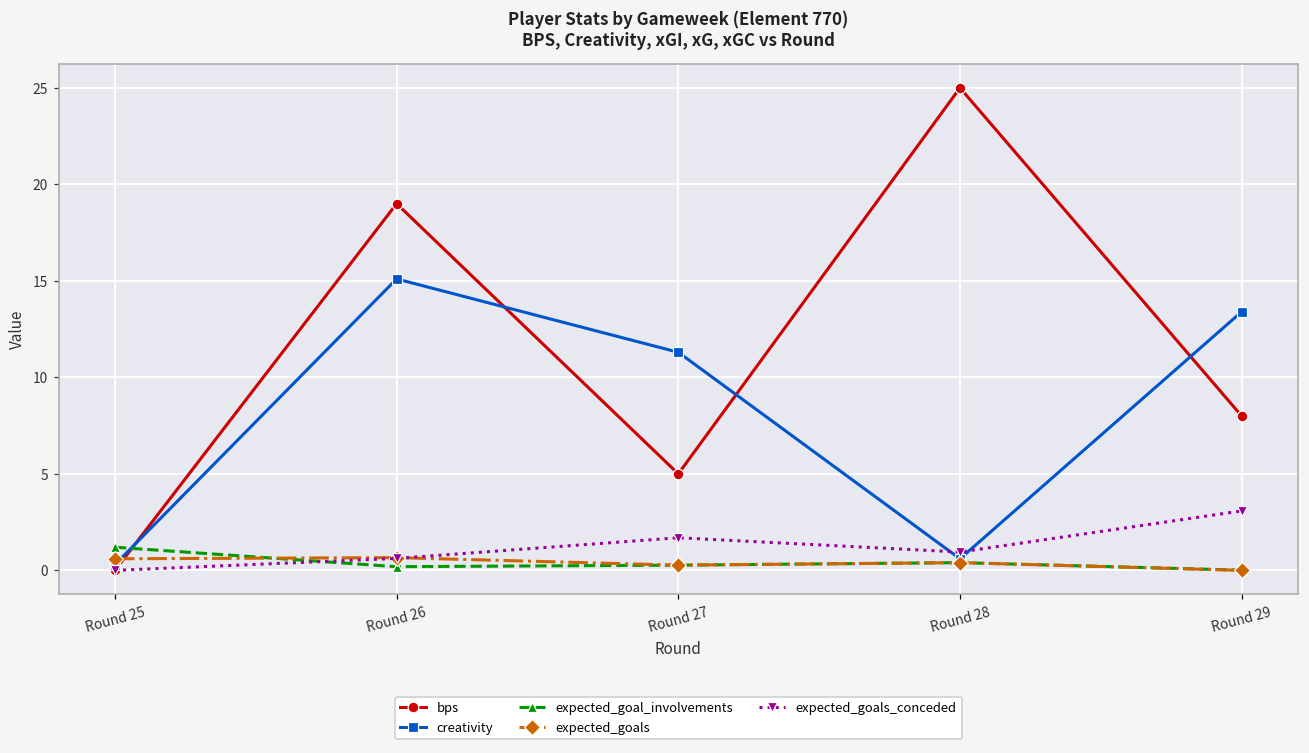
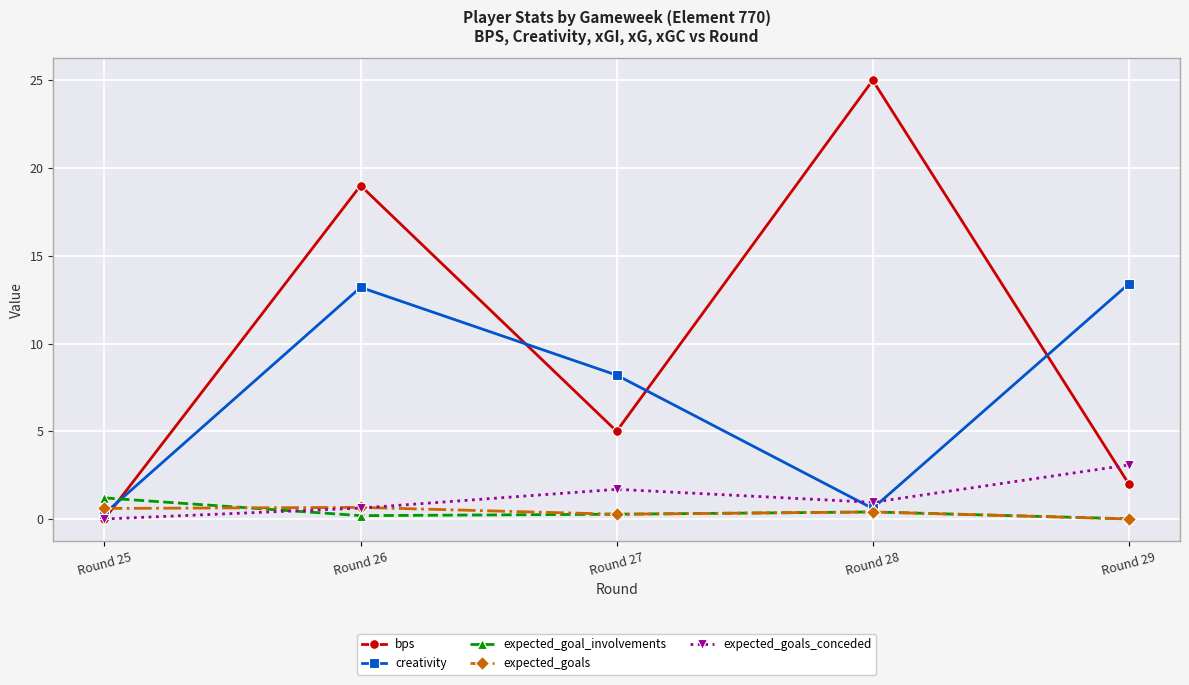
  {
    "bps": {
      "Round 26": 19,
      "Round 27": 5,
      "Round 28": 25,
-     "Round 29": 8
+     "Round 29": 2
    },
    "creativity": {
      "Round 25": 0.3,
-     "Round 26": 15.1,
-     "Round 27": 11.3,
+     "Round 26": 13.2,
+     "Round 27": 8.2,
      "Round 28": 0.6,
      "Round 29": 13.4
    },
    "expected_goal_involvements": {
      "Round 25": 1.2,
      "Round 26": 0.2
    },
    "expected_goals": {
      "Round 25": 0.6
    },
    "expected_goals_conceded": {
      "Round 27": 1.7,
      "Round 28": 1.0,
      "Round 29": 3.1
    }
  }
